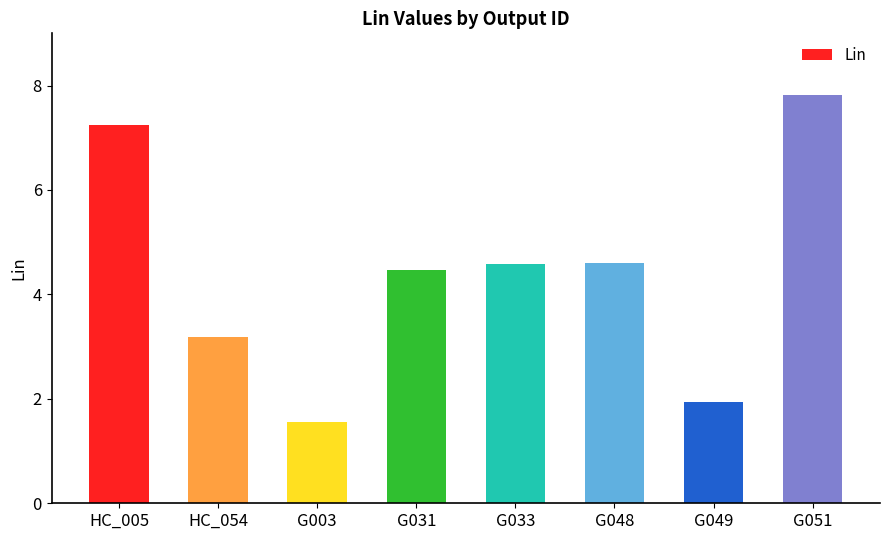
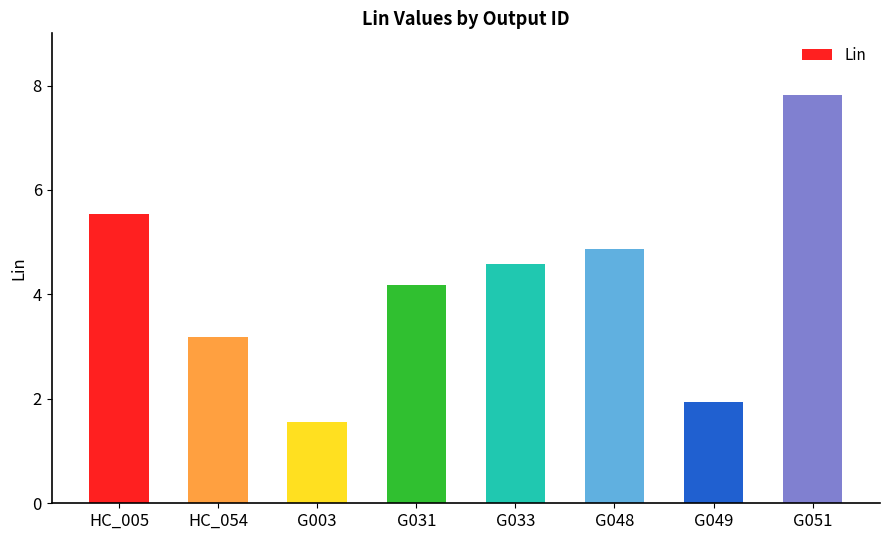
  {
-   "HC_005": 7.2,
+   "HC_005": 5.5,
    "HC_054": 3.2,
    "G003": 1.6,
-   "G031": 4.5,
+   "G031": 4.2,
    "G033": 4.6,
-   "G048": 4.6,
+   "G048": 4.9,
    "G049": 1.9,
    "G051": 7.8
  }
